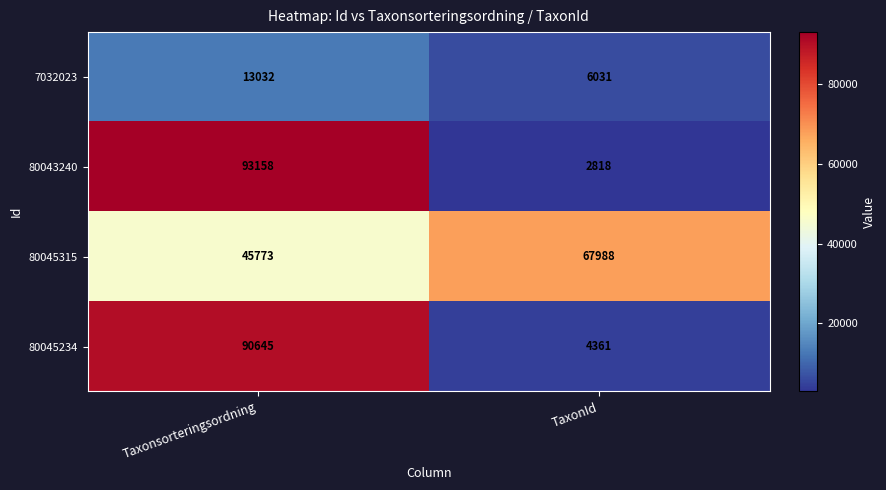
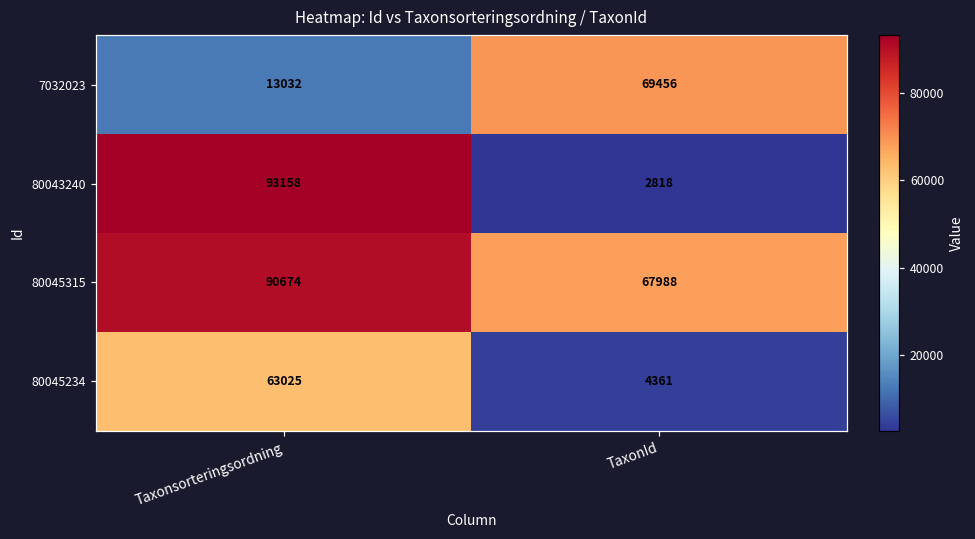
  {
    "7032023": {
      "Taxonsorteringsordning": 13032,
-     "TaxonId": 6031
+     "TaxonId": 69456
    },
    "80043240": {
      "Taxonsorteringsordning": 93158,
      "TaxonId": 2818
    },
    "80045315": {
-     "Taxonsorteringsordning": 45773,
+     "Taxonsorteringsordning": 90674,
      "TaxonId": 67988
    },
    "80045234": {
-     "Taxonsorteringsordning": 90645,
+     "Taxonsorteringsordning": 63025,
      "TaxonId": 4361
    }
  }
